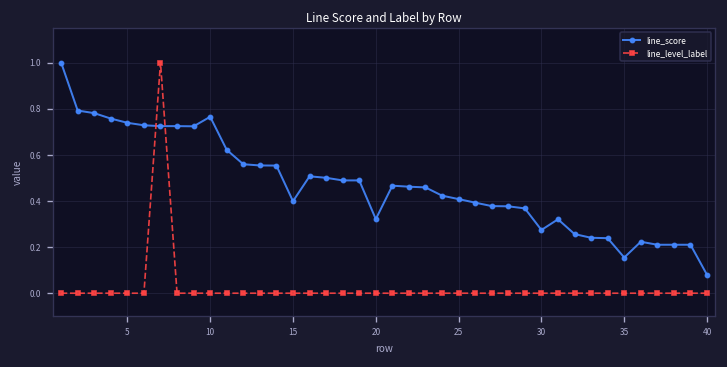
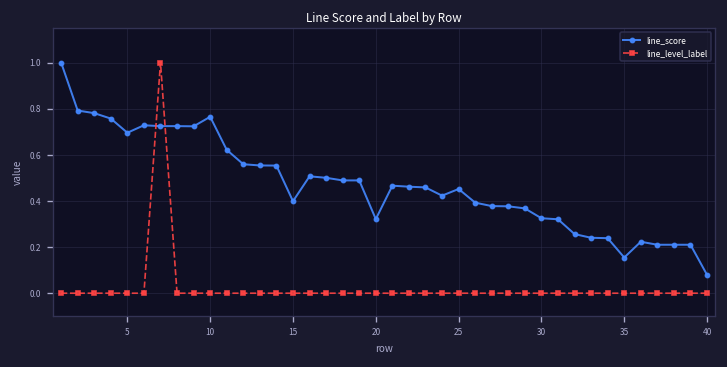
  {
    "line_score": {
-     "5": 0.74,
+     "5": 0.70,
      "10": 0.76,
      "15": 0.40,
      "20": 0.32,
-     "25": 0.41,
-     "30": 0.27,
+     "25": 0.45,
+     "30": 0.32,
      "35": 0.15,
      "40": 0.08
    },
    "line_level_label": {
      "5": 0.00,
      "10": 0.00,
      "15": 0.00,
      "20": 0.00,
      "25": 0.00,
      "30": 0.00,
      "35": 0.00,
      "40": 0.00
    }
  }
